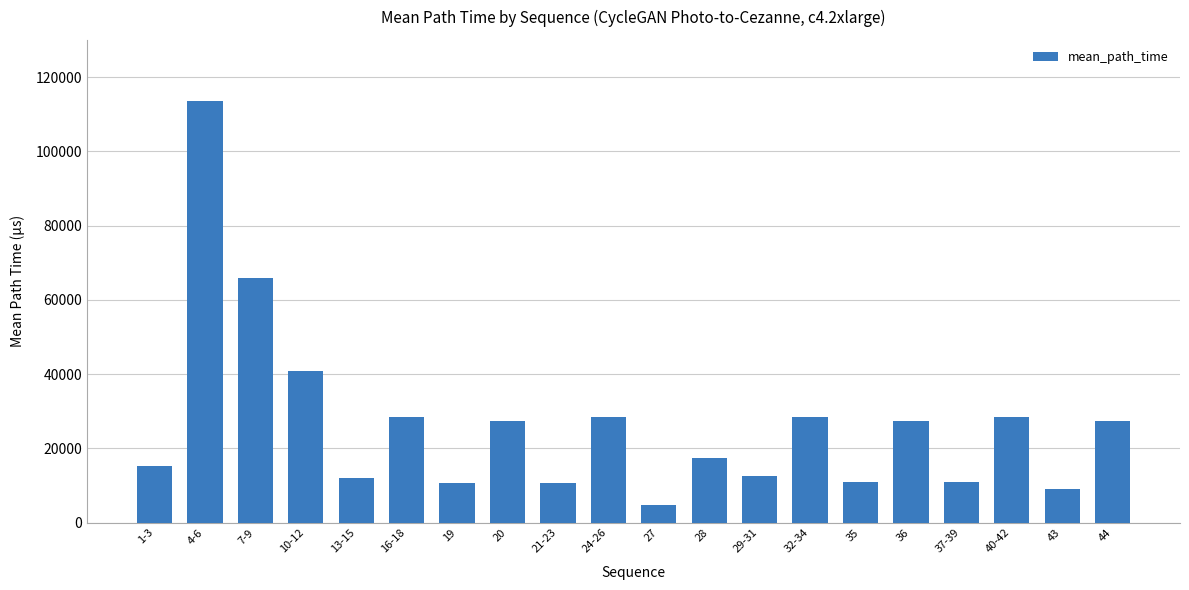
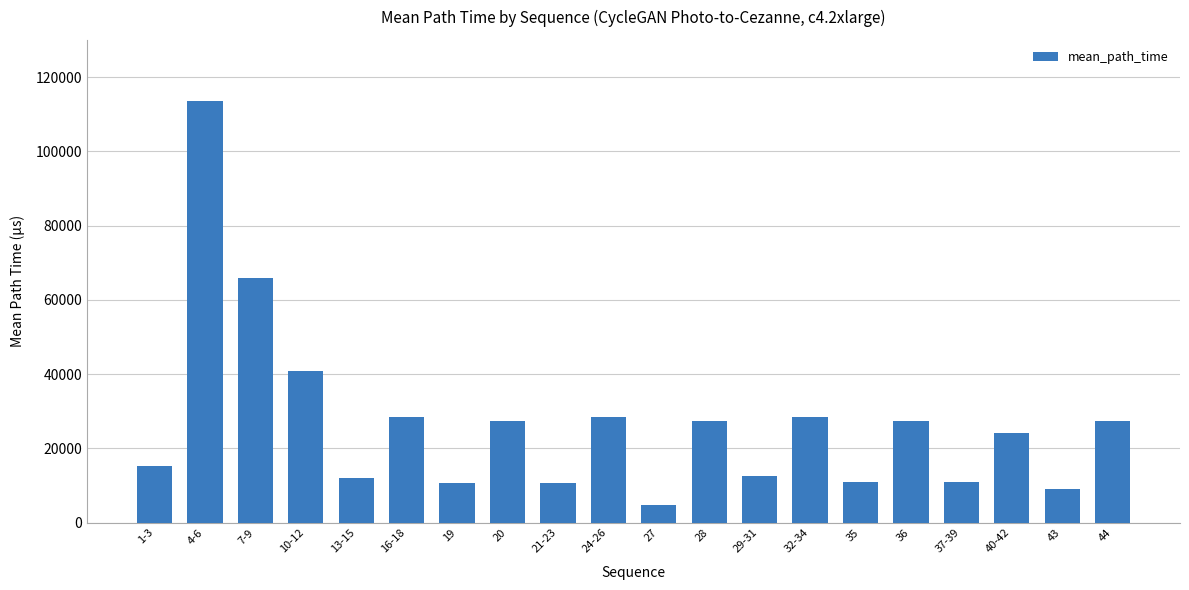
  {
    "1-3": 15000,
    "4-6": 113000,
    "7-9": 66000,
    "10-12": 41000,
    "13-15": 12000,
    "16-18": 28000,
    "19": 11000,
    "20": 27000,
    "21-23": 11000,
    "24-26": 28000,
    "27": 5000,
-   "28": 17000,
+   "28": 27000,
    "29-31": 12000,
    "32-34": 28000,
    "35": 11000,
    "36": 27000,
    "37-39": 11000,
-   "40-42": 28000,
+   "40-42": 24000,
    "43": 9000,
    "44": 27000
  }
